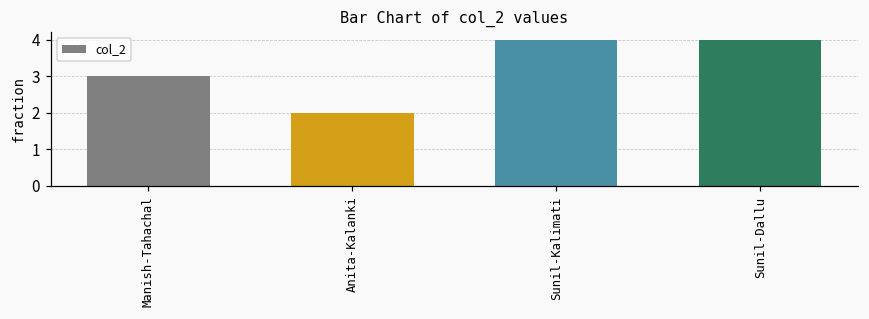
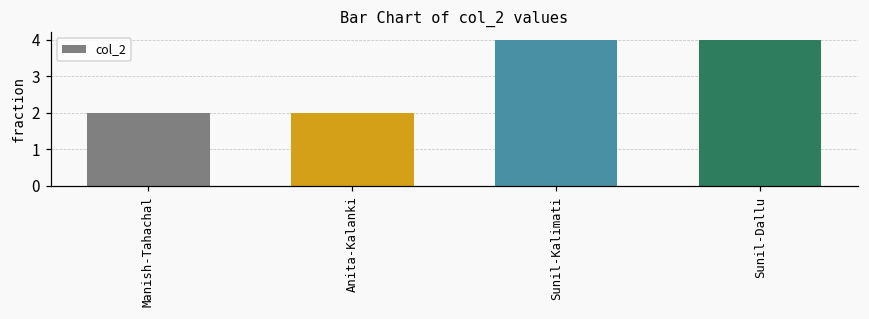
  {
-   "Manish-Tahachal": 3,
+   "Manish-Tahachal": 2,
    "Anita-Kalanki": 2,
    "Sunil-Kalimati": 4,
    "Sunil-Dallu": 4
  }
